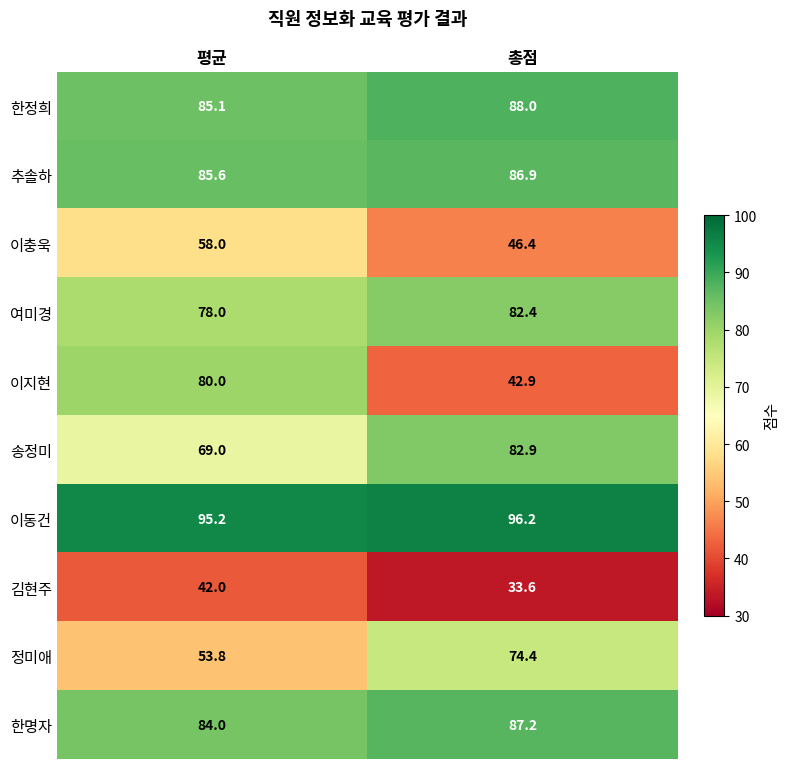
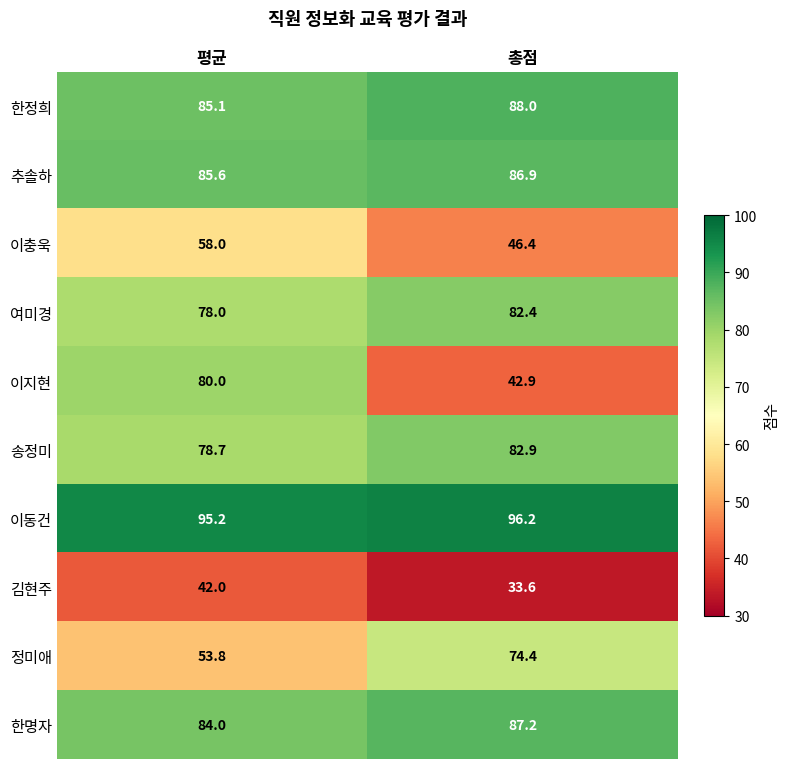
  {
    "한정희": {
      "평균": 85.1,
      "총점": 88.0
    },
    "추솔하": {
      "평균": 85.6,
      "총점": 86.9
    },
    "이충욱": {
      "평균": 58.0,
      "총점": 46.4
    },
    "여미경": {
      "평균": 78.0,
      "총점": 82.4
    },
    "이지현": {
      "평균": 80.0,
      "총점": 42.9
    },
    "송정미": {
-     "평균": 69.0,
+     "평균": 78.7,
      "총점": 82.9
    },
    "이동건": {
      "평균": 95.2,
      "총점": 96.2
    },
    "김현주": {
      "평균": 42.0,
      "총점": 33.6
    },
    "정미애": {
      "평균": 53.8,
      "총점": 74.4
    },
    "한명자": {
      "평균": 84.0,
      "총점": 87.2
    }
  }
